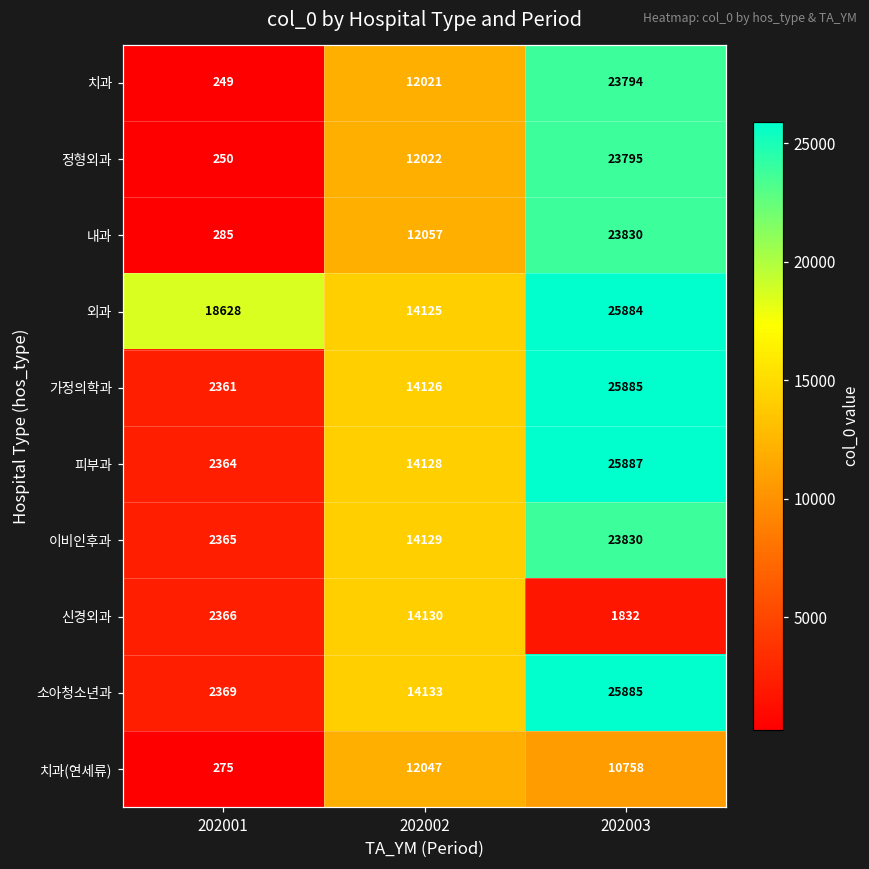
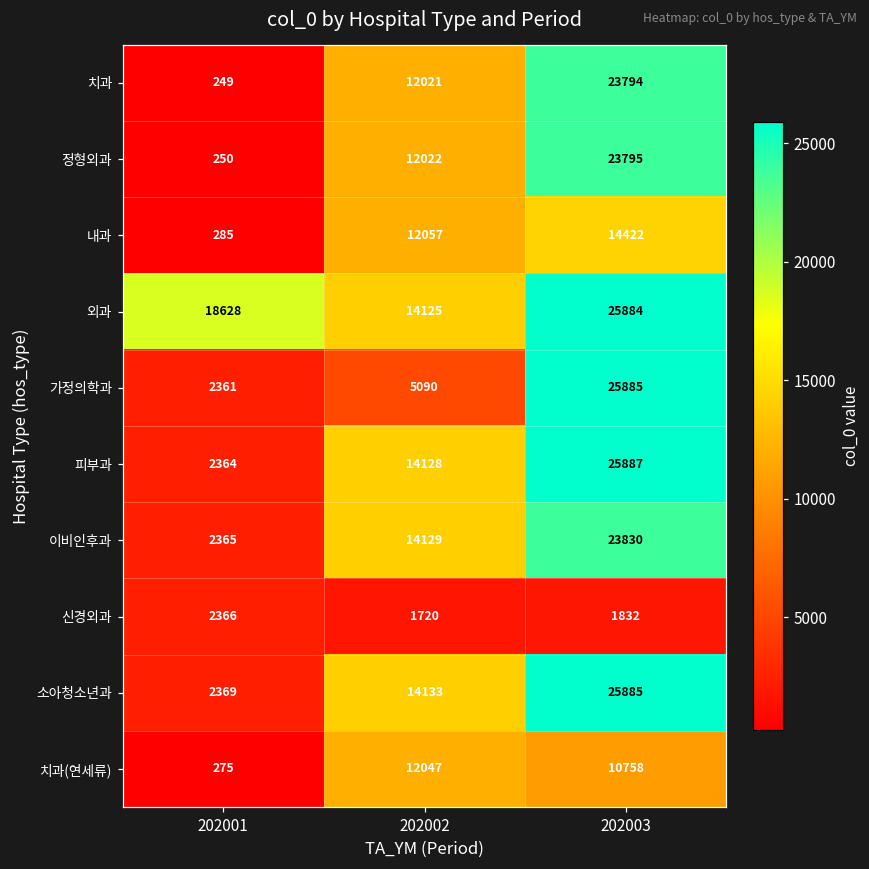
  {
    "치과": {
      "202001": 249,
      "202002": 12021,
      "202003": 23794
    },
    "정형외과": {
      "202001": 250,
      "202002": 12022,
      "202003": 23795
    },
    "내과": {
      "202001": 285,
      "202002": 12057,
-     "202003": 23830
+     "202003": 14422
    },
    "외과": {
      "202001": 18628,
      "202002": 14125,
      "202003": 25884
    },
    "가정의학과": {
      "202001": 2361,
-     "202002": 14126,
+     "202002": 5090,
      "202003": 25885
    },
    "피부과": {
      "202001": 2364,
      "202002": 14128,
      "202003": 25887
    },
    "이비인후과": {
      "202001": 2365,
      "202002": 14129,
      "202003": 23830
    },
    "신경외과": {
      "202001": 2366,
-     "202002": 14130,
+     "202002": 1720,
      "202003": 1832
    },
    "소아청소년과": {
      "202001": 2369,
      "202002": 14133,
      "202003": 25885
    },
    "치과(연세류)": {
      "202001": 275,
      "202002": 12047,
      "202003": 10758
    }
  }
